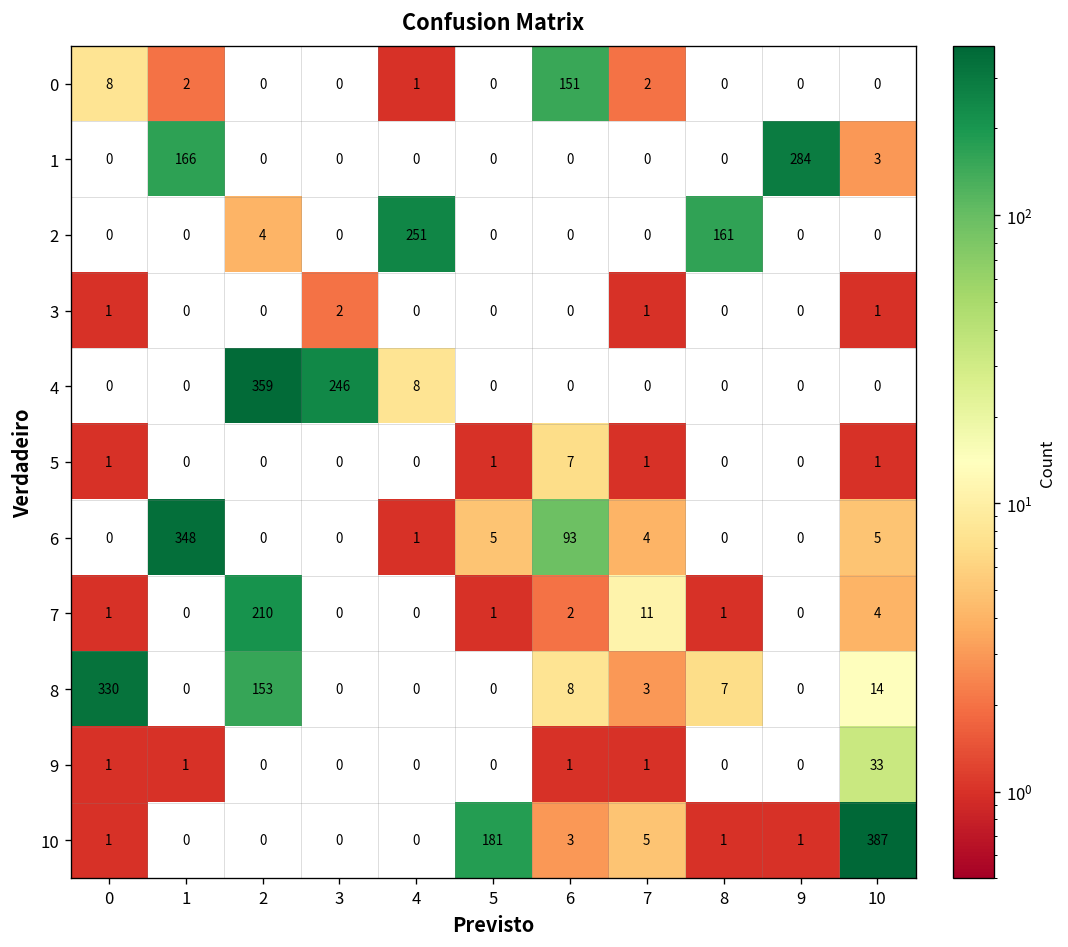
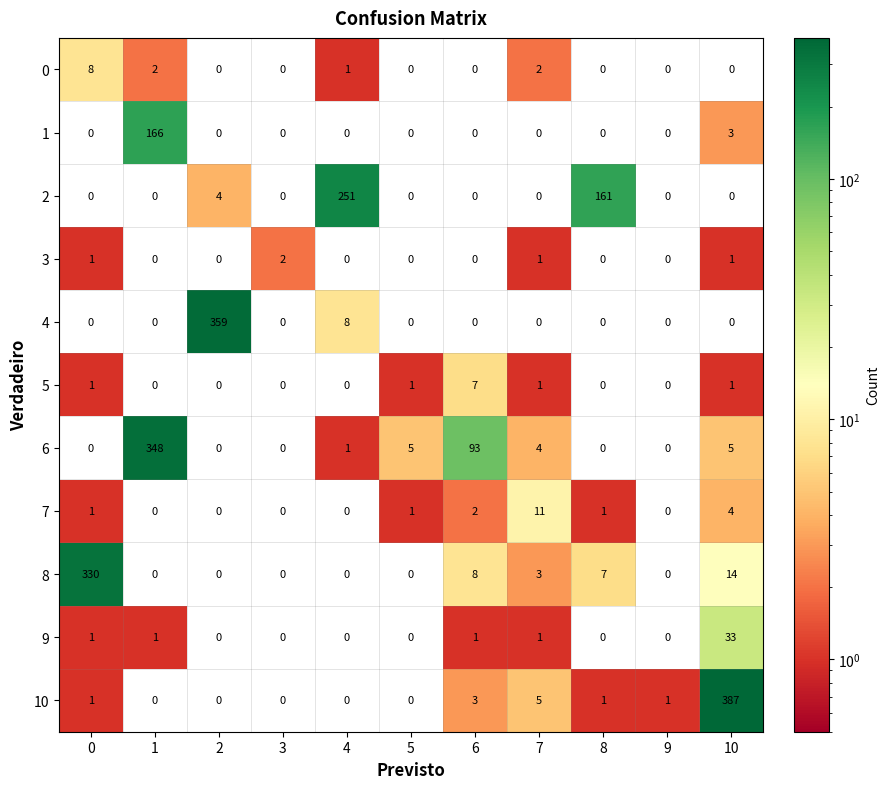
  {
    "0": {
      "0": 8,
      "1": 2,
      "2": 0,
      "3": 0,
      "4": 1,
      "5": 0,
-     "6": 151,
+     "6": 0,
      "7": 2,
      "8": 0,
      "9": 0,
      "10": 0
    },
    "1": {
      "0": 0,
      "1": 166,
      "2": 0,
      "3": 0,
      "4": 0,
      "5": 0,
      "6": 0,
      "7": 0,
      "8": 0,
-     "9": 284,
+     "9": 0,
      "10": 3
    },
    "2": {
      "0": 0,
      "1": 0,
      "2": 4,
      "3": 0,
      "4": 251,
      "5": 0,
      "6": 0,
      "7": 0,
      "8": 161,
      "9": 0,
      "10": 0
    },
    "3": {
      "0": 1,
      "1": 0,
      "2": 0,
      "3": 2,
      "4": 0,
      "5": 0,
      "6": 0,
      "7": 1,
      "8": 0,
      "9": 0,
      "10": 1
    },
    "4": {
      "0": 0,
      "1": 0,
      "2": 359,
-     "3": 246,
+     "3": 0,
      "4": 8,
      "5": 0,
      "6": 0,
      "7": 0,
      "8": 0,
      "9": 0,
      "10": 0
    },
    "5": {
      "0": 1,
      "1": 0,
      "2": 0,
      "3": 0,
      "4": 0,
      "5": 1,
      "6": 7,
      "7": 1,
      "8": 0,
      "9": 0,
      "10": 1
    },
    "6": {
      "0": 0,
      "1": 348,
      "2": 0,
      "3": 0,
      "4": 1,
      "5": 5,
      "6": 93,
      "7": 4,
      "8": 0,
      "9": 0,
      "10": 5
    },
    "7": {
      "0": 1,
      "1": 0,
-     "2": 210,
+     "2": 0,
      "3": 0,
      "4": 0,
      "5": 1,
      "6": 2,
      "7": 11,
      "8": 1,
      "9": 0,
      "10": 4
    },
    "8": {
      "0": 330,
      "1": 0,
-     "2": 153,
+     "2": 0,
      "3": 0,
      "4": 0,
      "5": 0,
      "6": 8,
      "7": 3,
      "8": 7,
      "9": 0,
      "10": 14
    },
    "9": {
      "0": 1,
      "1": 1,
      "2": 0,
      "3": 0,
      "4": 0,
      "5": 0,
      "6": 1,
      "7": 1,
      "8": 0,
      "9": 0,
      "10": 33
    },
    "10": {
      "0": 1,
      "1": 0,
      "2": 0,
      "3": 0,
      "4": 0,
-     "5": 181,
+     "5": 0,
      "6": 3,
      "7": 5,
      "8": 1,
      "9": 1,
      "10": 387
    }
  }
